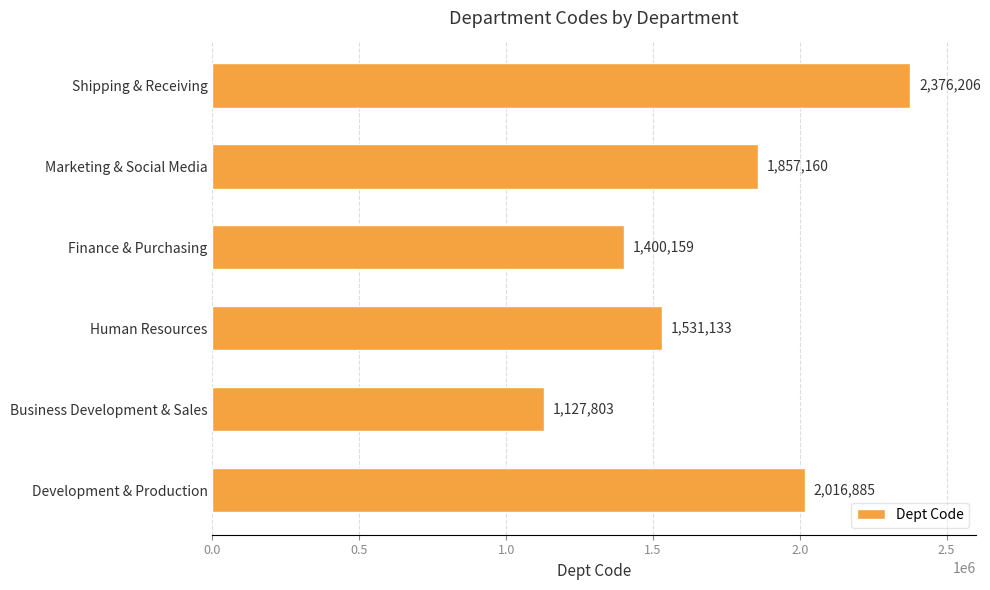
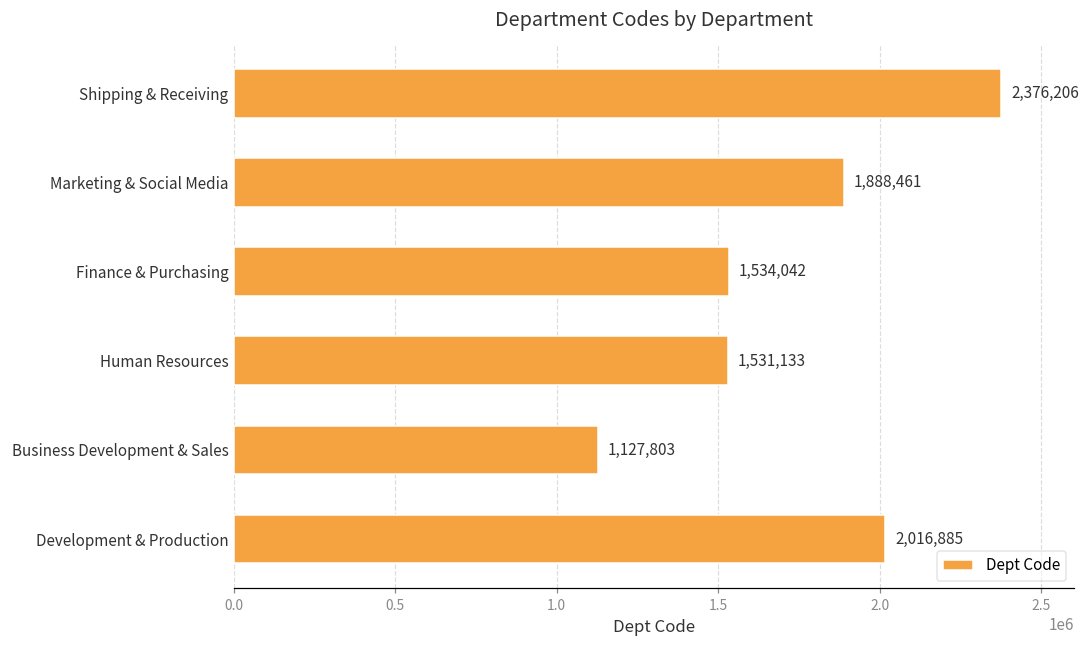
  {
    "Shipping & Receiving": "2,376,206",
-   "Marketing & Social Media": "1,857,160",
-   "Finance & Purchasing": "1,400,159",
+   "Marketing & Social Media": "1,888,461",
+   "Finance & Purchasing": "1,534,042",
    "Human Resources": "1,531,133",
    "Business Development & Sales": "1,127,803",
    "Development & Production": "2,016,885"
  }
